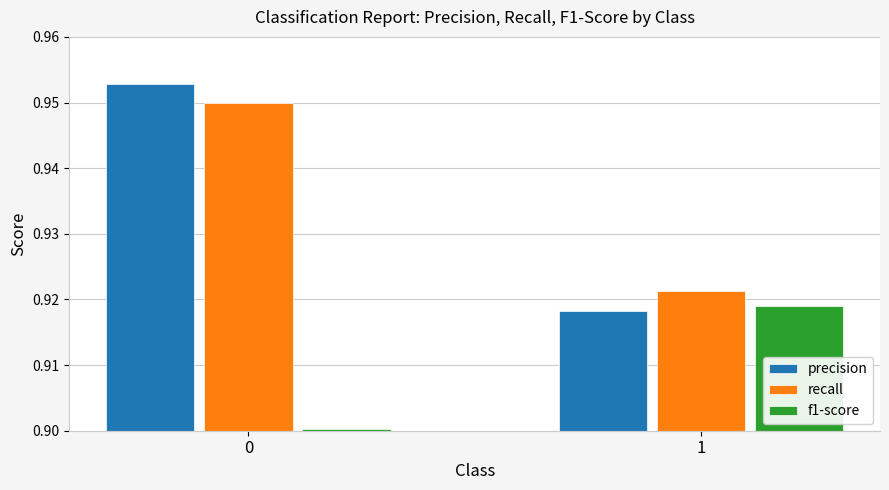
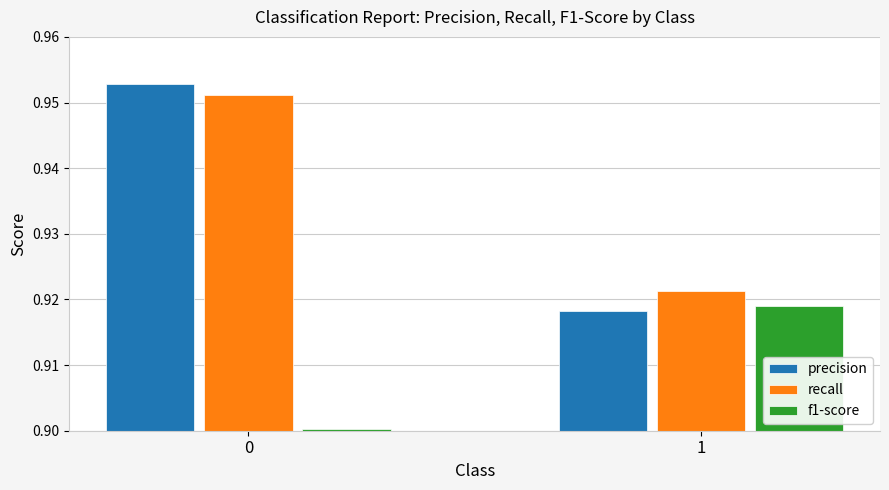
  {
    "precision": {
      "0": 0.953,
      "1": 0.918
    },
    "recall": {
-     "0": 0.950,
+     "0": 0.951,
      "1": 0.921
    },
    "f1-score": {
      "0": 0.900,
      "1": 0.919
    }
  }
